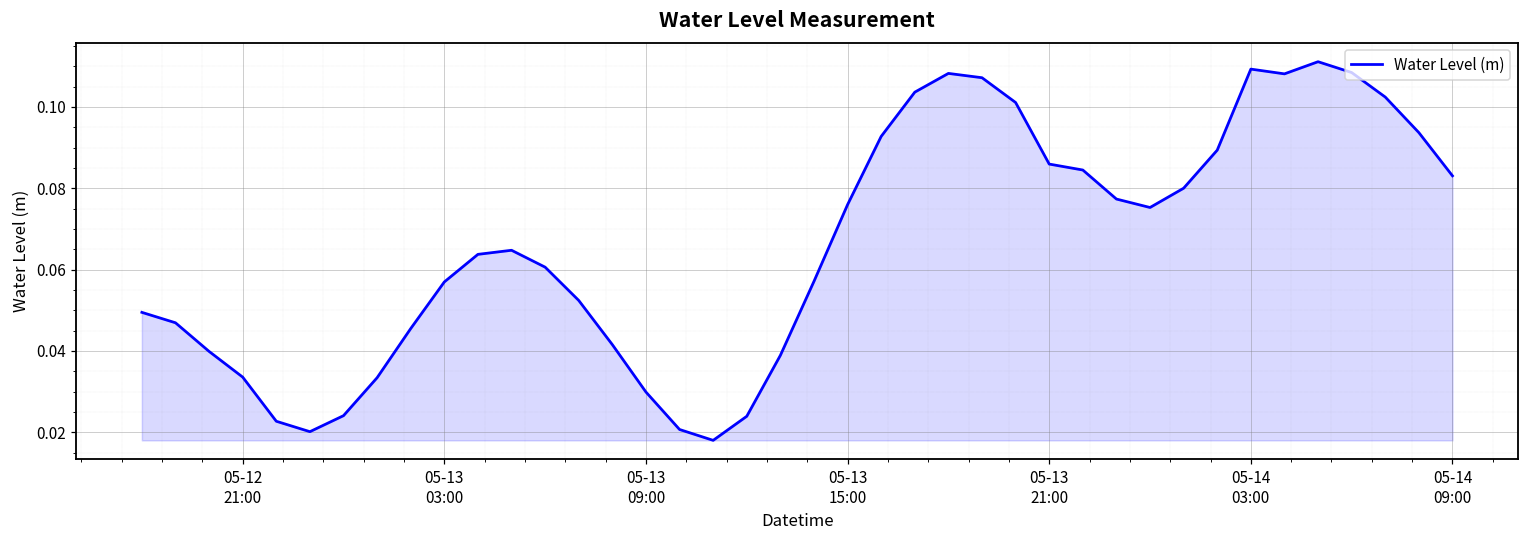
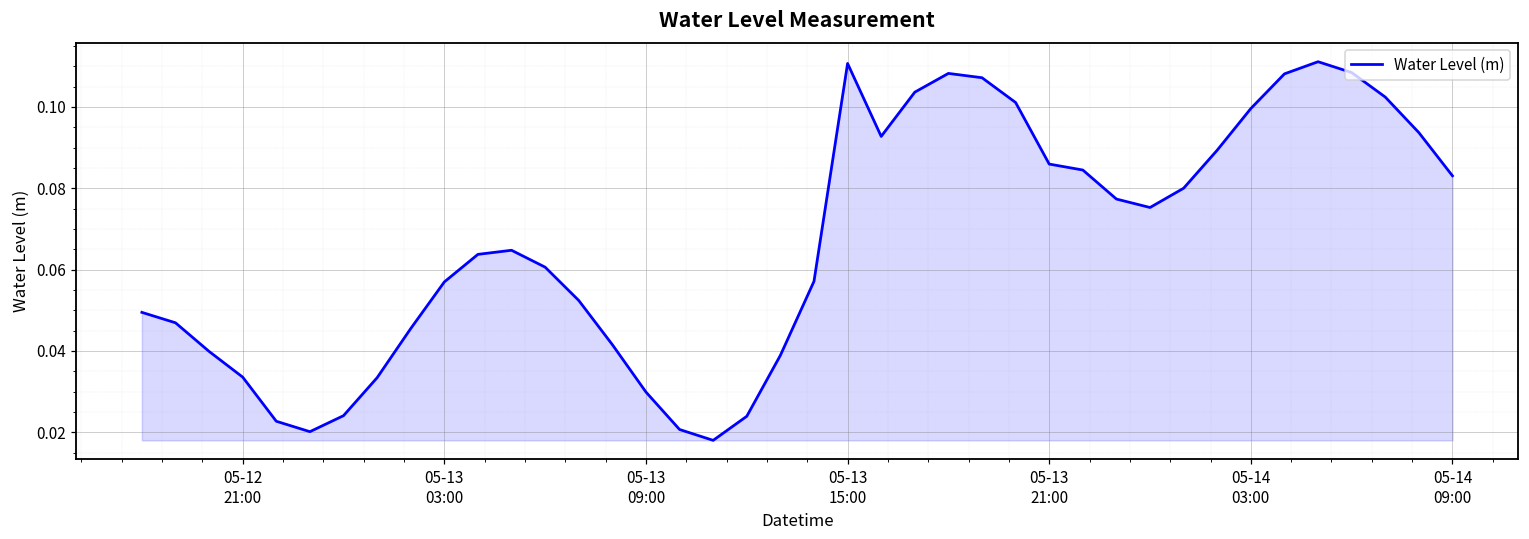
  {
    "05-12 21:00": 0.034,
    "05-13 03:00": 0.057,
    "05-13 09:00": 0.030,
-   "05-13 15:00": 0.076,
+   "05-13 15:00": 0.111,
    "05-13 21:00": 0.086,
-   "05-14 03:00": 0.109,
+   "05-14 03:00": 0.100,
    "05-14 09:00": 0.083
  }
